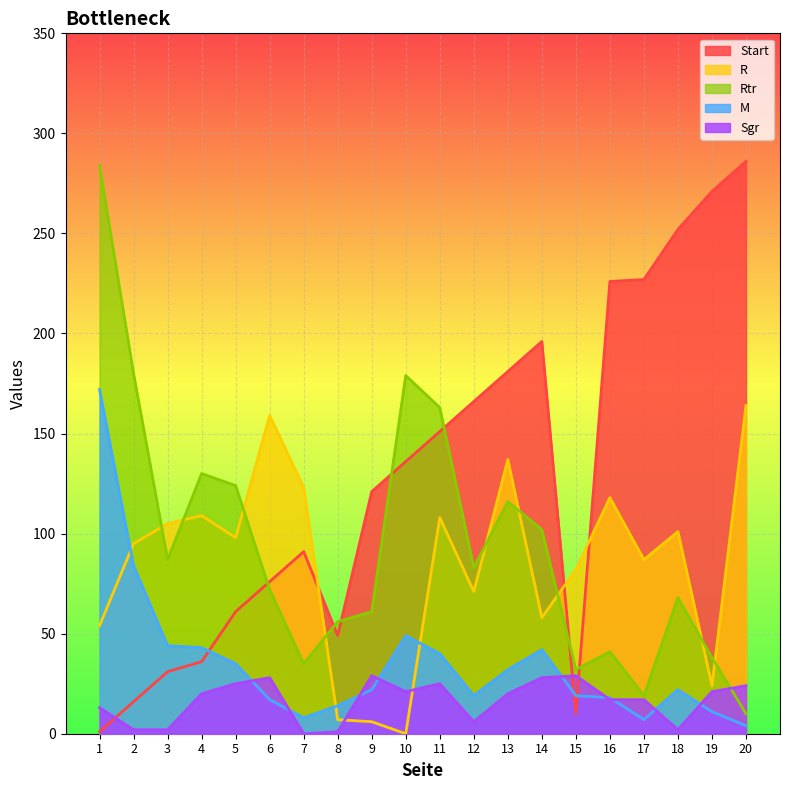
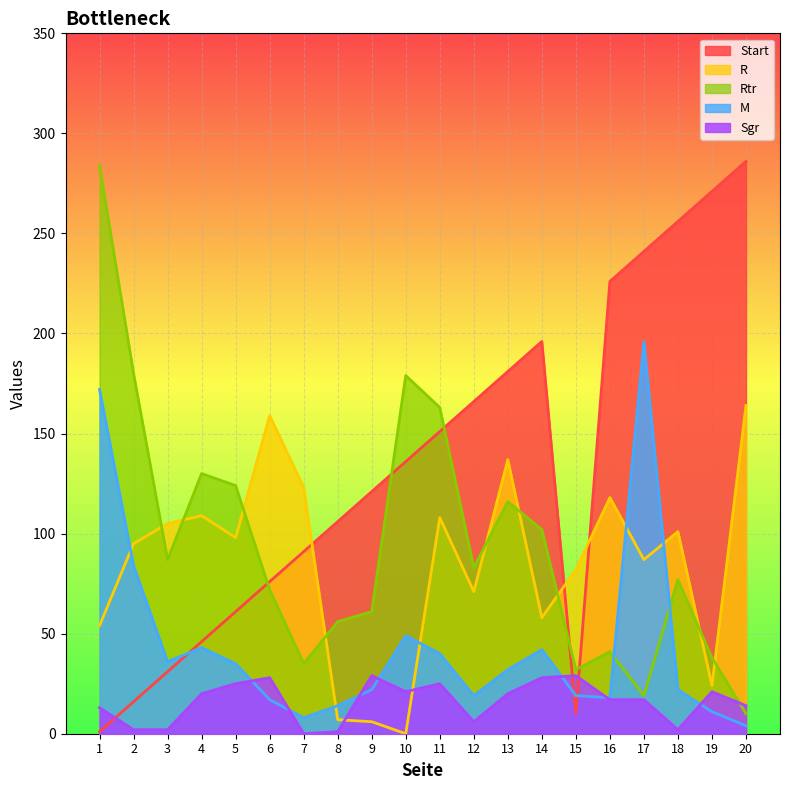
  {
    "Start": {
      "1": 1,
      "2": 16,
      "3": 31,
-     "4": 36,
+     "4": 46,
      "5": 61,
      "6": 76,
      "7": 91,
-     "8": 49,
+     "8": 106,
      "9": 121,
      "10": 136,
      "11": 151,
      "12": 166,
      "13": 181,
      "14": 196,
      "15": 10,
      "16": 226,
-     "17": 227,
-     "18": 252,
+     "17": 241,
+     "18": 256,
      "19": 271,
      "20": 286
    },
    "R": {
      "1": 54,
      "2": 95,
      "3": 105,
      "4": 109,
      "5": 98,
      "6": 159,
      "7": 123,
      "8": 7,
      "9": 6,
      "10": 0,
      "11": 108,
      "12": 71,
      "13": 137,
      "14": 58,
      "15": 82,
      "16": 118,
      "17": 87,
      "18": 101,
      "19": 24,
      "20": 164
    },
    "Rtr": {
      "1": 284,
      "2": 180,
      "3": 87,
      "4": 130,
      "5": 124,
      "6": 72,
      "7": 35,
      "8": 56,
      "9": 61,
      "10": 179,
      "11": 163,
      "12": 83,
      "13": 116,
      "14": 102,
      "15": 32,
      "16": 41,
      "17": 19,
-     "18": 68,
+     "18": 77,
      "19": 38,
      "20": 10
    },
    "M": {
      "1": 172,
      "2": 84,
-     "3": 44,
+     "3": 36,
      "4": 43,
      "5": 35,
      "6": 17,
      "7": 8,
      "8": 14,
      "9": 22,
      "10": 49,
      "11": 40,
      "12": 19,
      "13": 32,
      "14": 42,
      "15": 19,
-     "17": 7,
+     "17": 196,
      "18": 22,
      "19": 11,
      "20": 4
    },
    "Sgr": {
      "1": 13,
      "2": 2,
      "3": 2,
      "4": 20,
      "5": 25,
      "6": 28,
      "7": 0,
      "8": 1,
      "9": 29,
      "10": 21,
      "11": 25,
      "12": 6,
      "13": 20,
      "14": 28,
      "15": 29,
      "17": 17,
      "18": 2,
      "19": 21,
-     "20": 24
+     "20": 14
    }
  }
